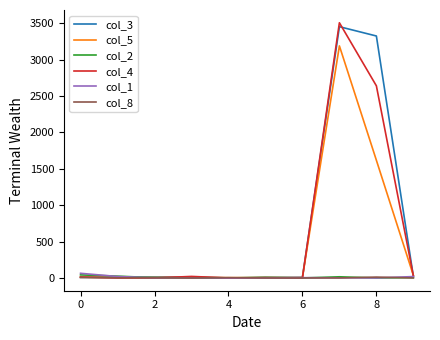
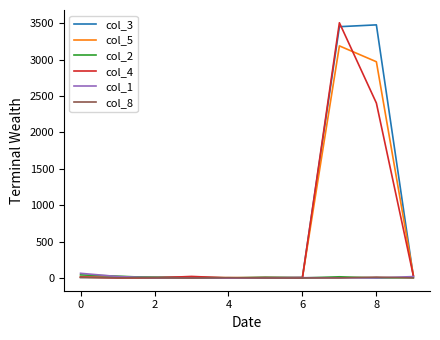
  {
    "col_3": {
-     "8": 3300
+     "8": 3500
    },
    "col_5": {
-     "8": 1600
+     "8": 3000
    },
    "col_4": {
-     "8": 2600
+     "8": 2400
    }
  }
